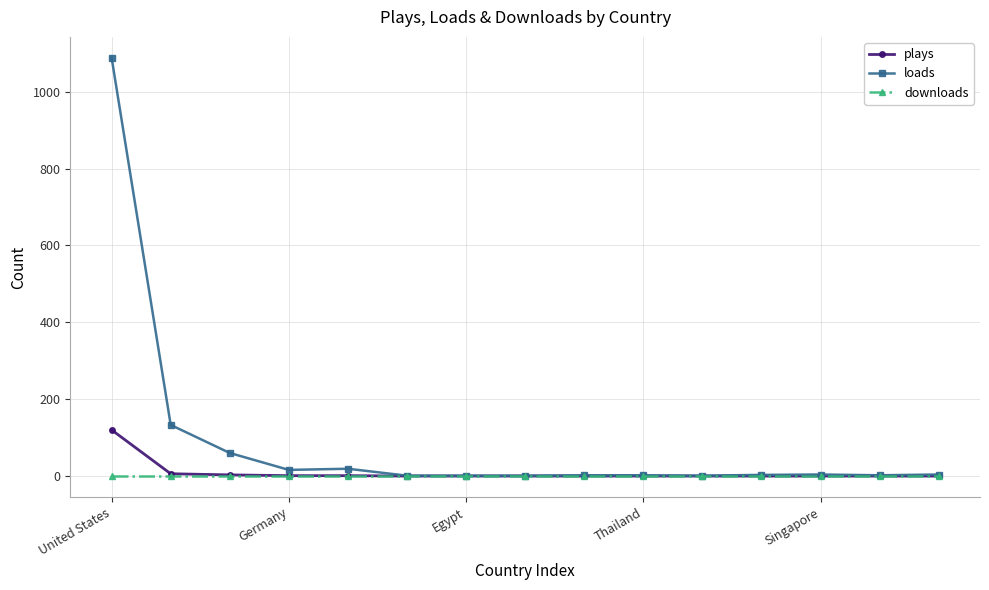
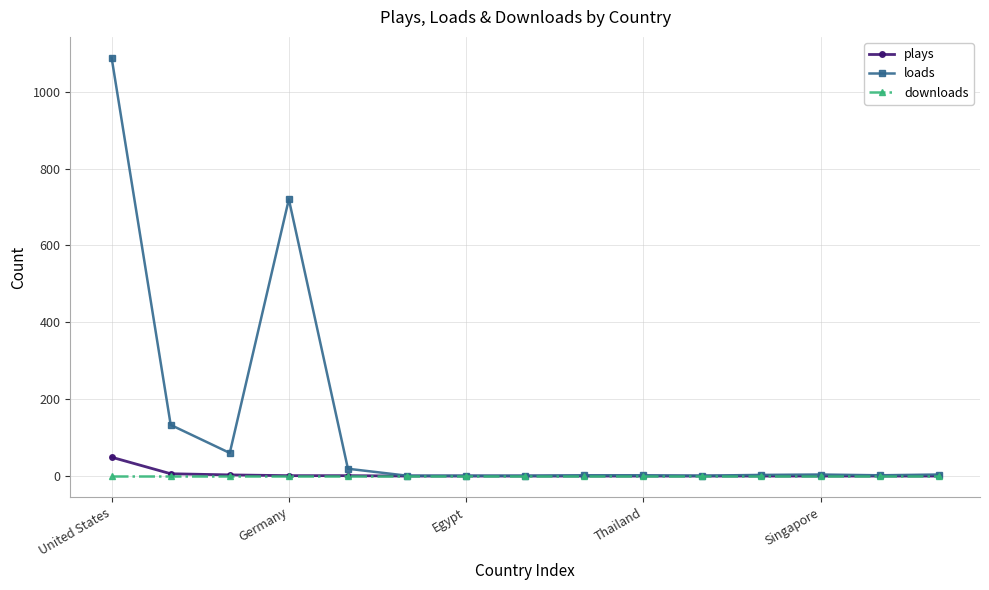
  {
    "plays": {
-     "United States": 120
+     "United States": 50
    },
    "loads": {
      "United States": 1090,
-     "Germany": 20
+     "Germany": 720
    },
    "downloads": {
      "United States": 0
    }
  }
